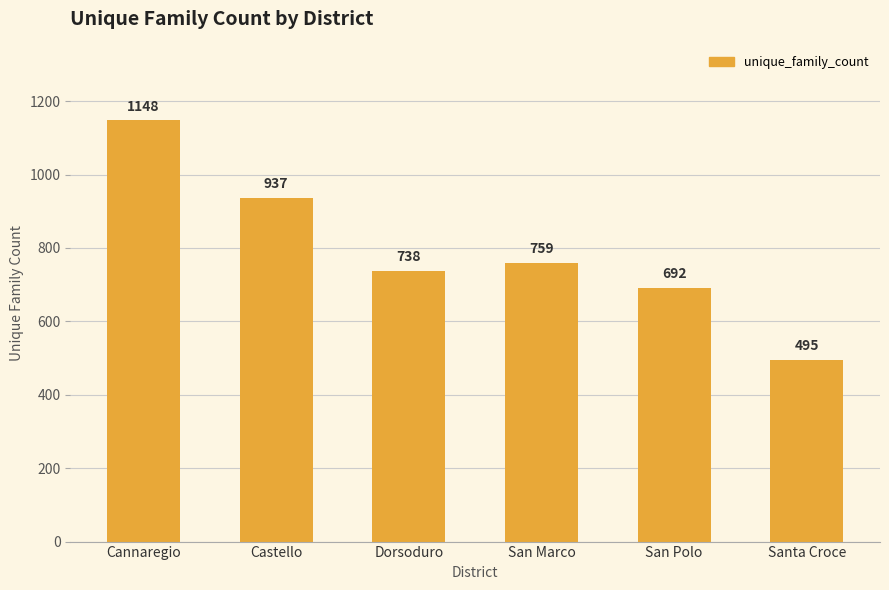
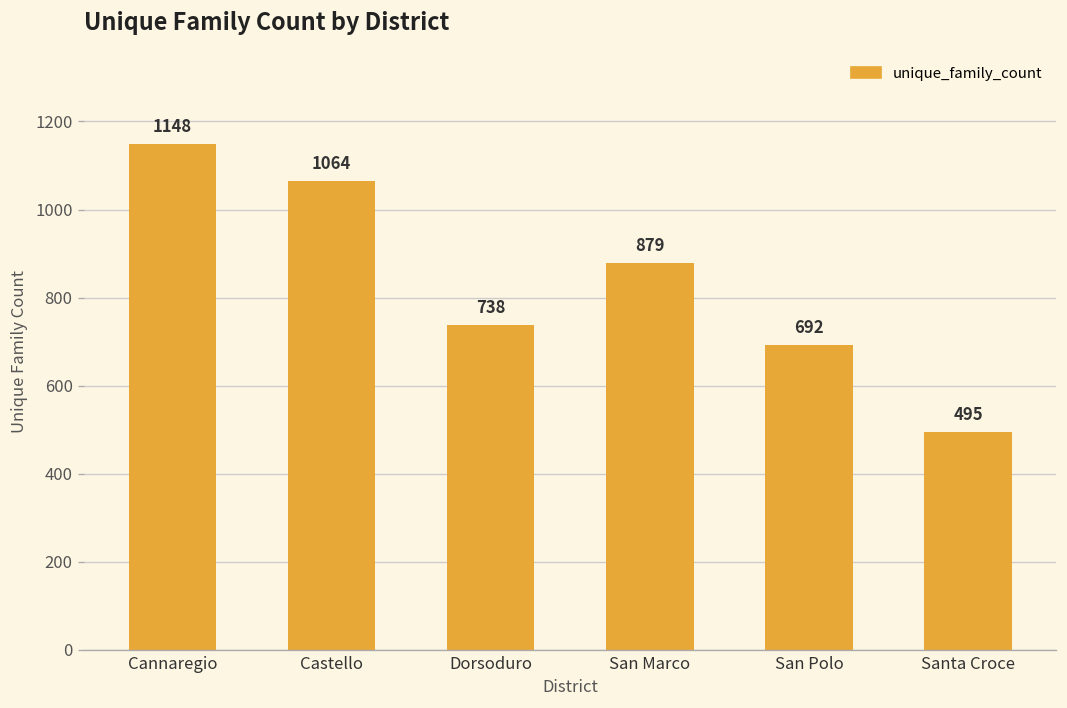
  {
    "Cannaregio": 1148,
-   "Castello": 937,
+   "Castello": 1064,
    "Dorsoduro": 738,
-   "San Marco": 759,
+   "San Marco": 879,
    "San Polo": 692,
    "Santa Croce": 495
  }
